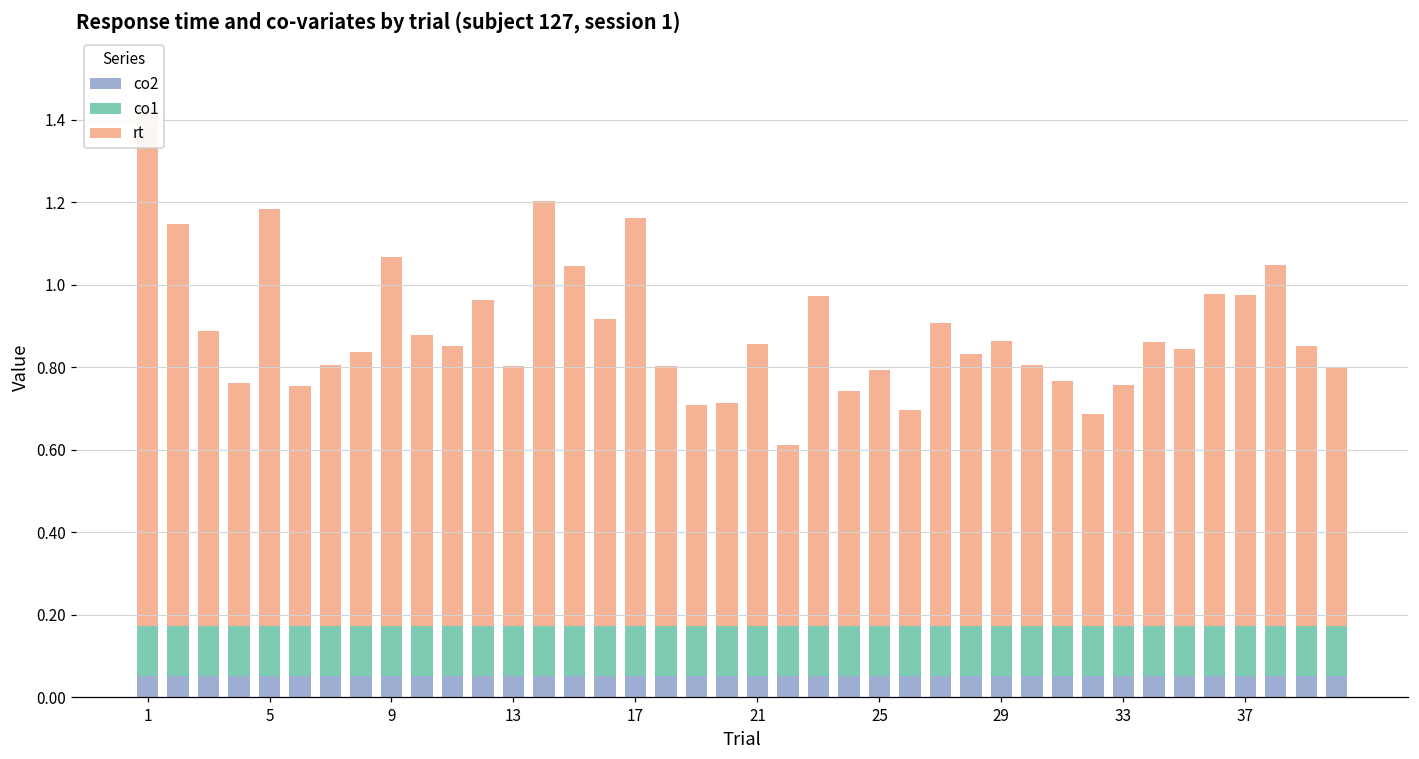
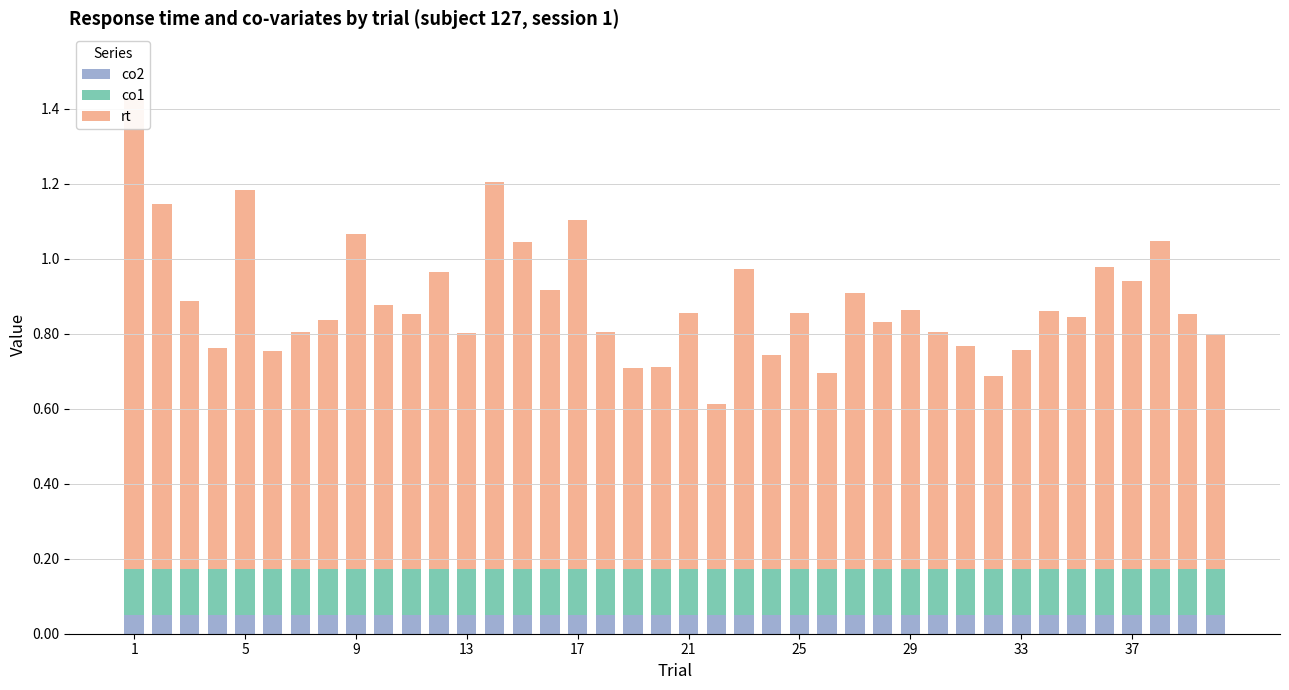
  {
    "co2": {
      "1": 0.05,
      "5": 0.05,
      "9": 0.05,
      "13": 0.05,
      "17": 0.05,
      "21": 0.05,
      "25": 0.05,
      "29": 0.05,
      "33": 0.05,
      "37": 0.05
    },
    "co1": {
      "1": 0.12,
      "5": 0.12,
      "9": 0.12,
      "13": 0.12,
      "17": 0.12,
      "21": 0.12,
      "25": 0.12,
      "29": 0.12,
      "33": 0.12,
      "37": 0.12
    },
    "rt": {
      "5": 1.01,
      "9": 0.90,
      "13": 0.63,
-     "17": 0.99,
+     "17": 0.93,
      "21": 0.69,
-     "25": 0.62,
+     "25": 0.68,
      "29": 0.69,
      "33": 0.59,
-     "37": 0.80
+     "37": 0.77
    }
  }
